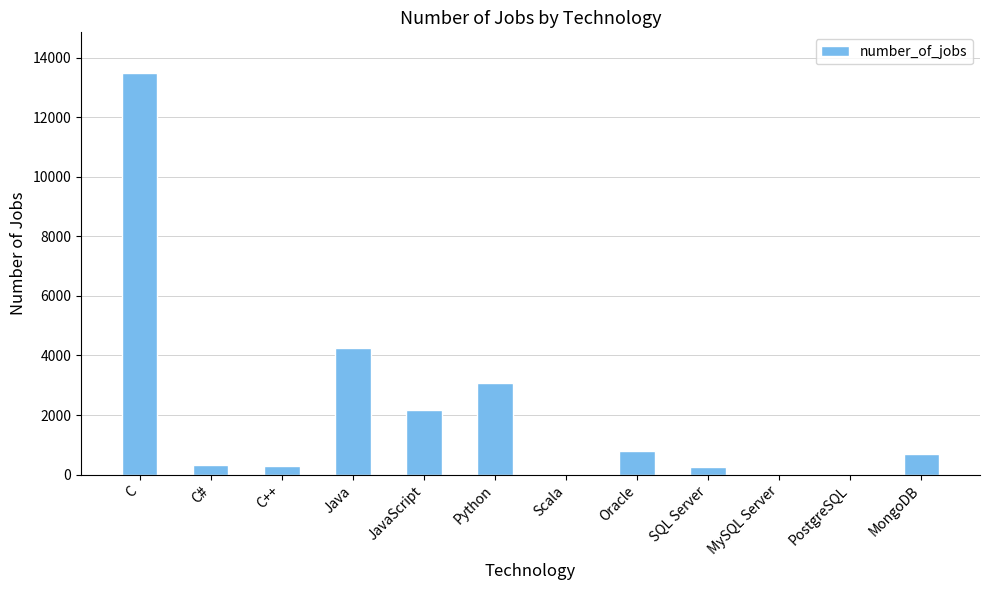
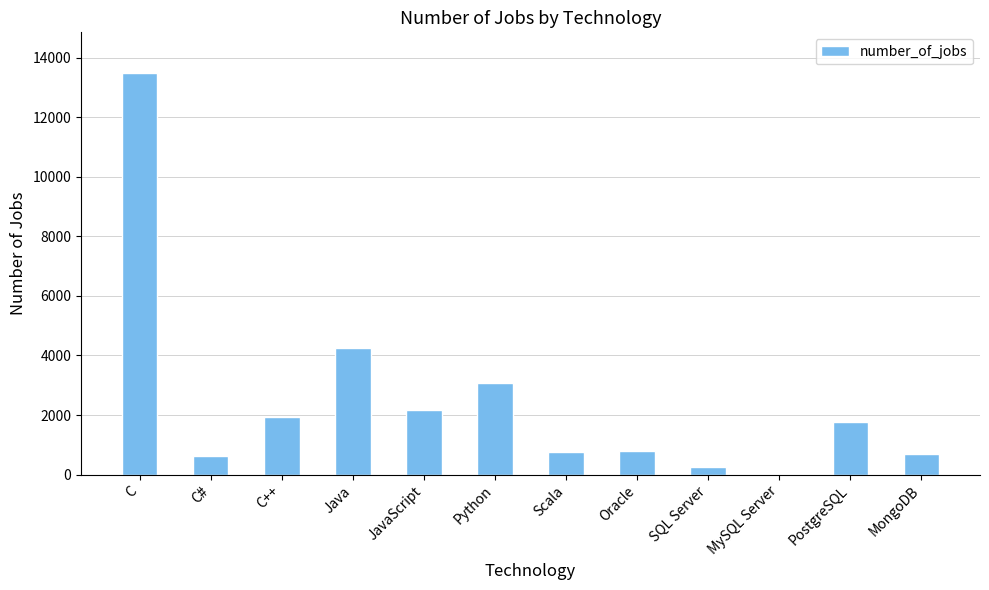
  {
    "C": 13500,
-   "C#": 300,
-   "C++": 300,
+   "C#": 600,
+   "C++": 1900,
    "Java": 4200,
    "JavaScript": 2200,
    "Python": 3100,
-   "Scala": 0,
+   "Scala": 800,
    "Oracle": 800,
    "SQL Server": 300,
    "MySQL Server": 0,
-   "PostgreSQL": 0,
+   "PostgreSQL": 1800,
    "MongoDB": 700
  }
